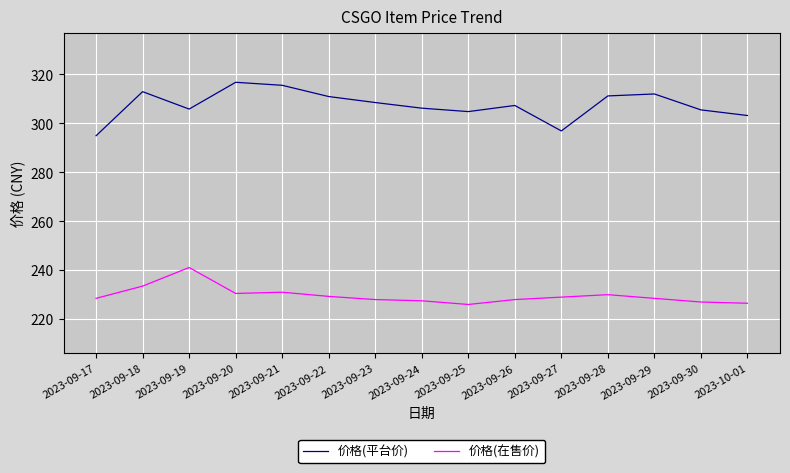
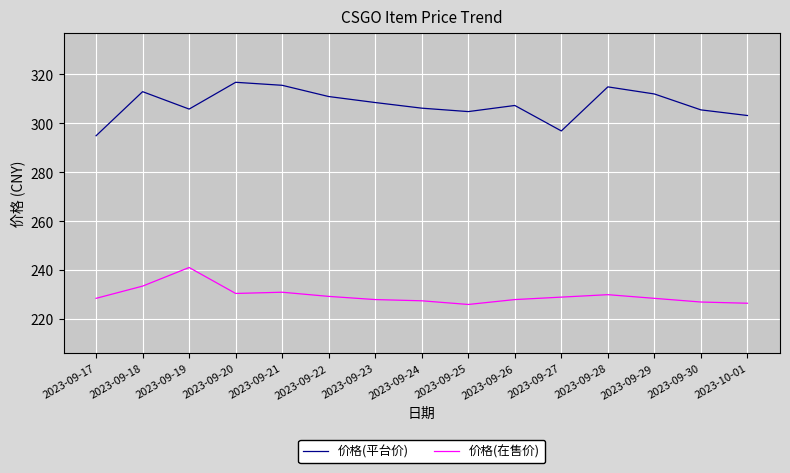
  {
    "价格(平台价)": {
      "2023-09-17": 295,
      "2023-09-18": 313,
      "2023-09-19": 306,
      "2023-09-20": 317,
      "2023-09-21": 316,
      "2023-09-22": 311,
      "2023-09-23": 309,
      "2023-09-24": 306,
      "2023-09-25": 305,
      "2023-09-26": 307,
      "2023-09-27": 297,
-     "2023-09-28": 311,
+     "2023-09-28": 315,
      "2023-09-29": 312,
      "2023-09-30": 306,
      "2023-10-01": 303
    },
    "价格(在售价)": {
      "2023-09-17": 229,
      "2023-09-18": 234,
      "2023-09-19": 241,
      "2023-09-20": 231,
      "2023-09-21": 231,
      "2023-09-22": 229,
      "2023-09-23": 228,
      "2023-09-24": 228,
      "2023-09-25": 226,
      "2023-09-26": 228,
      "2023-09-27": 229,
      "2023-09-28": 230,
      "2023-09-29": 229,
      "2023-09-30": 227,
      "2023-10-01": 227
    }
  }
